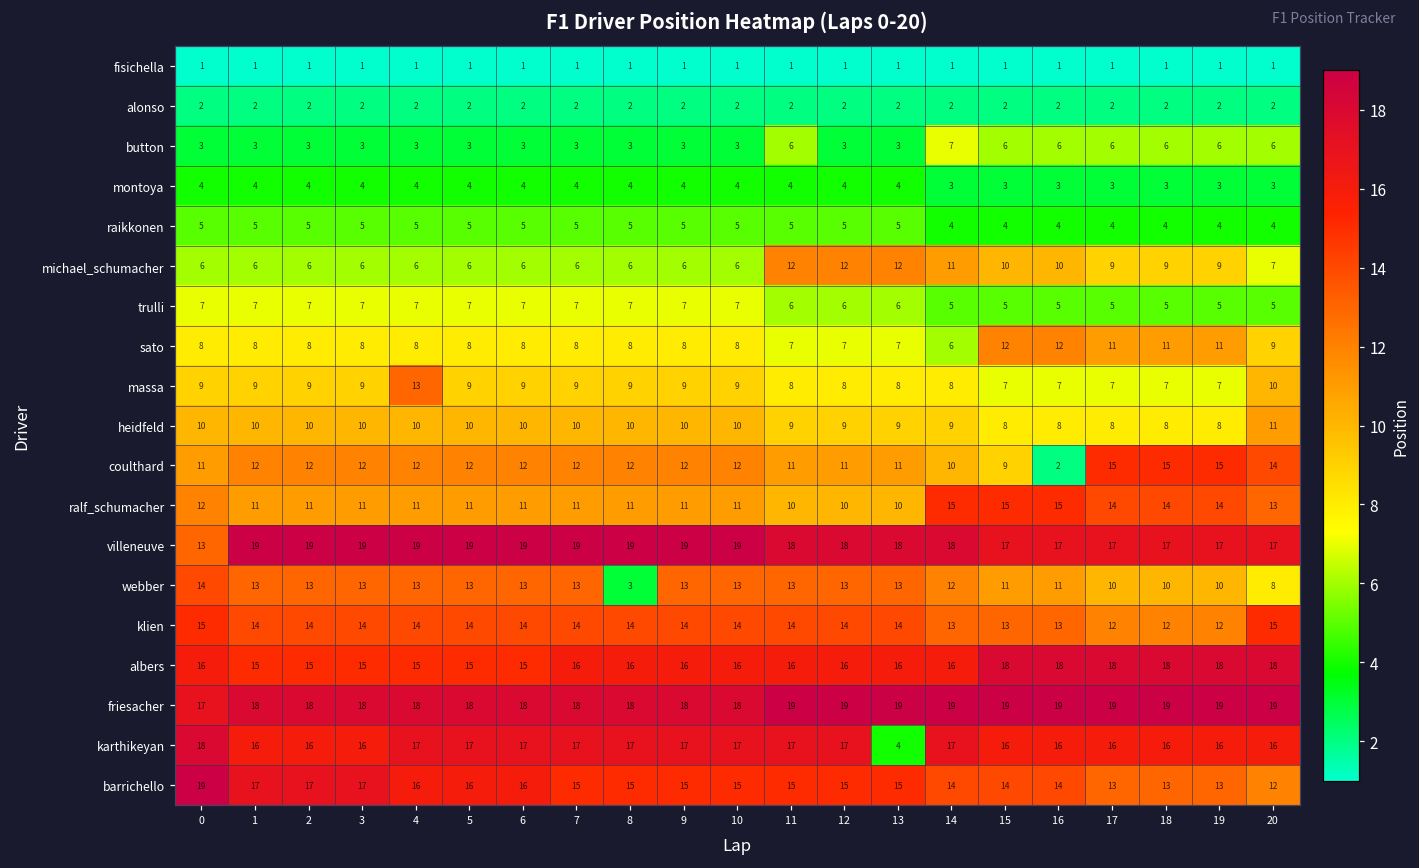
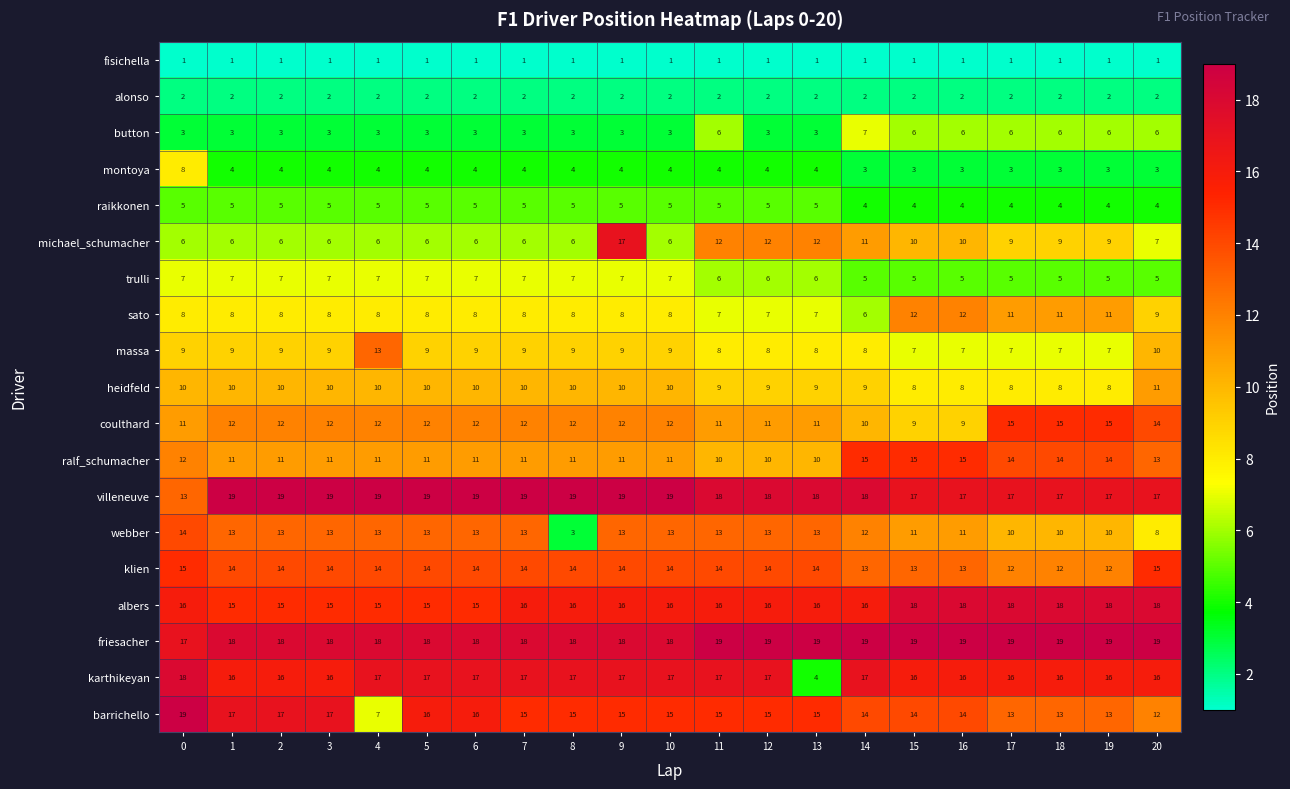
  {
    "montoya": {
-     "0": 4,
+     "0": 8,
      "1": 4,
      "2": 4,
      "3": 4,
      "4": 4,
      "5": 4,
      "6": 4,
      "7": 4,
      "8": 4,
      "9": 4,
      "10": 4,
      "11": 4,
      "12": 4,
      "13": 4,
      "14": 3,
      "15": 3,
      "16": 3,
      "17": 3,
      "18": 3,
      "19": 3,
      "20": 3
    },
    "michael_schumacher": {
      "0": 6,
      "1": 6,
      "2": 6,
      "3": 6,
      "4": 6,
      "5": 6,
      "6": 6,
      "7": 6,
      "8": 6,
-     "9": 6,
+     "9": 17,
      "10": 6,
      "11": 12,
      "12": 12,
      "13": 12,
      "14": 11,
      "15": 10,
      "16": 10,
      "17": 9,
      "18": 9,
      "19": 9,
      "20": 7
    },
    "coulthard": {
      "0": 11,
      "1": 12,
      "2": 12,
      "3": 12,
      "4": 12,
      "5": 12,
      "6": 12,
      "7": 12,
      "8": 12,
      "9": 12,
      "10": 12,
      "11": 11,
      "12": 11,
      "13": 11,
      "14": 10,
      "15": 9,
-     "16": 2,
+     "16": 9,
      "17": 15,
      "18": 15,
      "19": 15,
      "20": 14
    },
    "barrichello": {
      "0": 19,
      "1": 17,
      "2": 17,
      "3": 17,
-     "4": 16,
+     "4": 7,
      "5": 16,
      "6": 16,
      "7": 15,
      "8": 15,
      "9": 15,
      "10": 15,
      "11": 15,
      "12": 15,
      "13": 15,
      "14": 14,
      "15": 14,
      "16": 14,
      "17": 13,
      "18": 13,
      "19": 13,
      "20": 12
    }
  }
